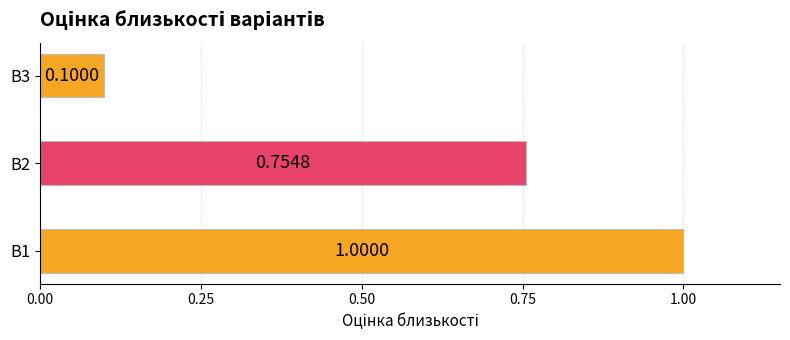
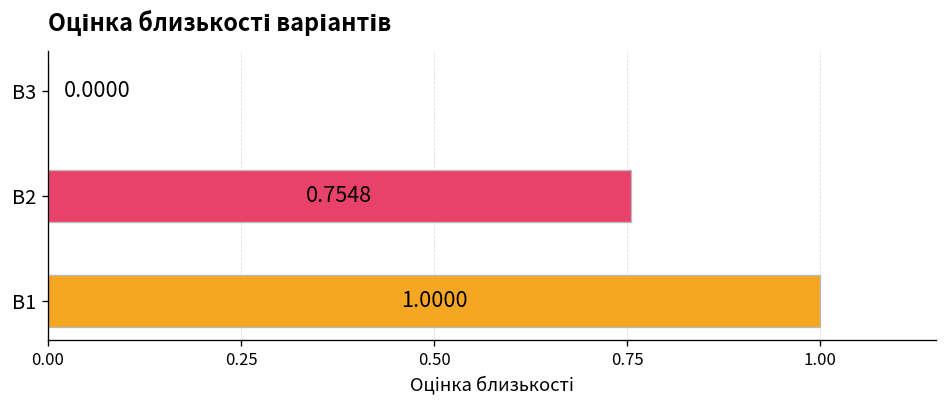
  {
-   "B3": 0.1000,
+   "B3": 0.0000,
    "B2": 0.7548,
    "B1": 1.0000
  }
